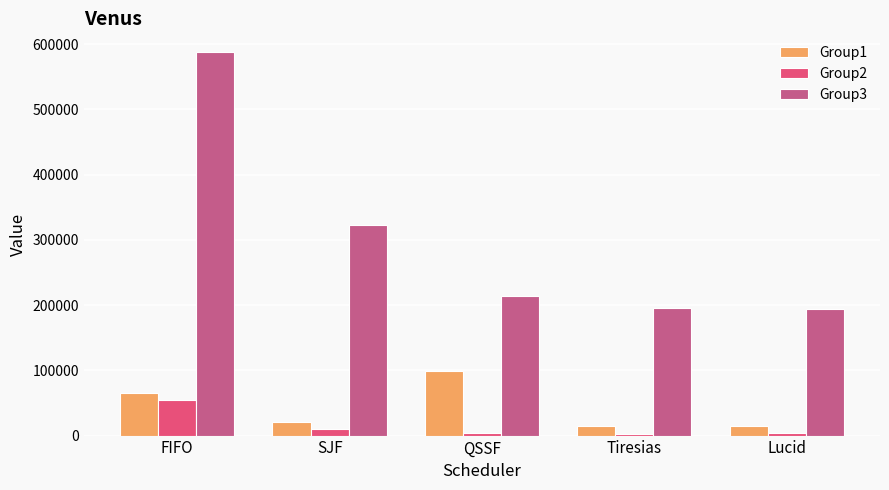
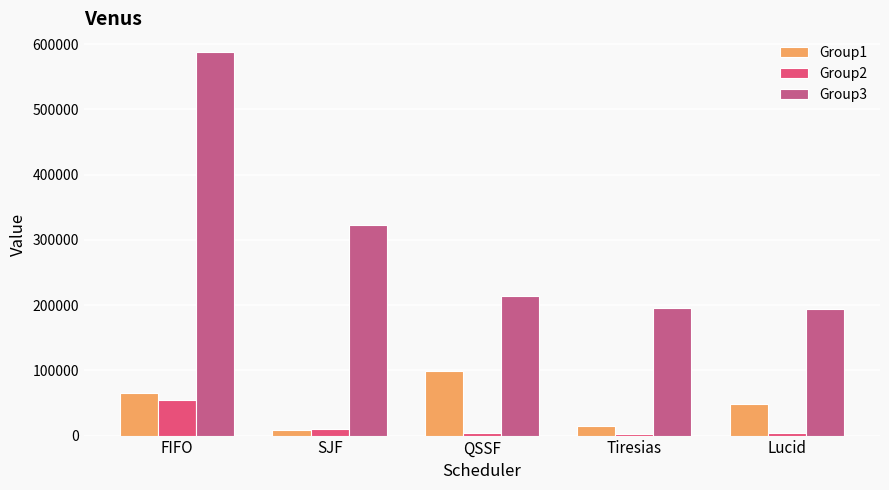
  {
    "Group1": {
      "FIFO": 70000,
-     "SJF": 20000,
+     "SJF": 10000,
      "QSSF": 100000,
      "Tiresias": 10000,
-     "Lucid": 20000
+     "Lucid": 50000
    }
  }
